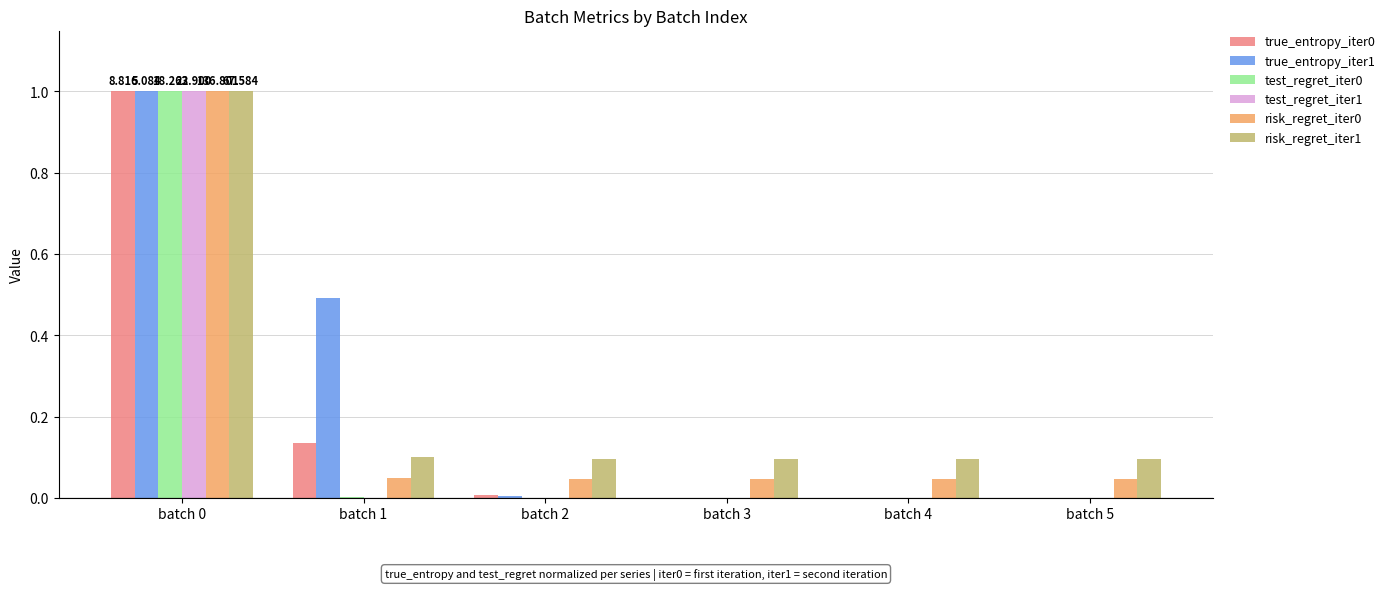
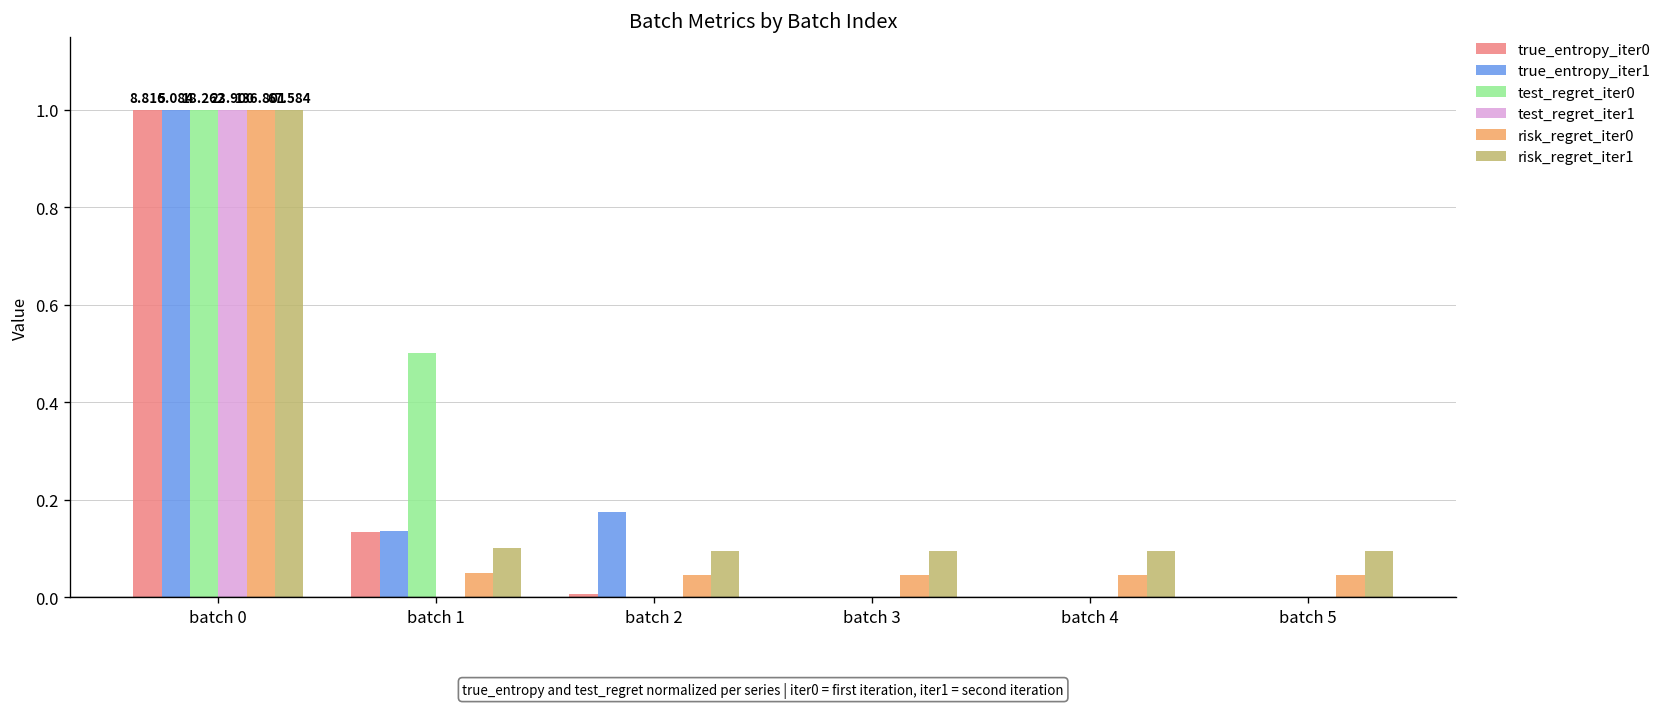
  {
    "true_entropy_iter1": {
-     "batch 1": 0.49,
-     "batch 2": 0.01
+     "batch 1": 0.14,
+     "batch 2": 0.17
    },
    "test_regret_iter0": {
-     "batch 1": 0.00,
+     "batch 1": 0.50,
      "batch 2": 0.00,
      "batch 3": 0.00,
      "batch 4": 0.00,
      "batch 5": 0.00
    },
    "test_regret_iter1": {
      "batch 1": 0.00,
      "batch 2": 0.00,
      "batch 3": 0.00,
      "batch 4": 0.00,
      "batch 5": 0.00
    }
  }
